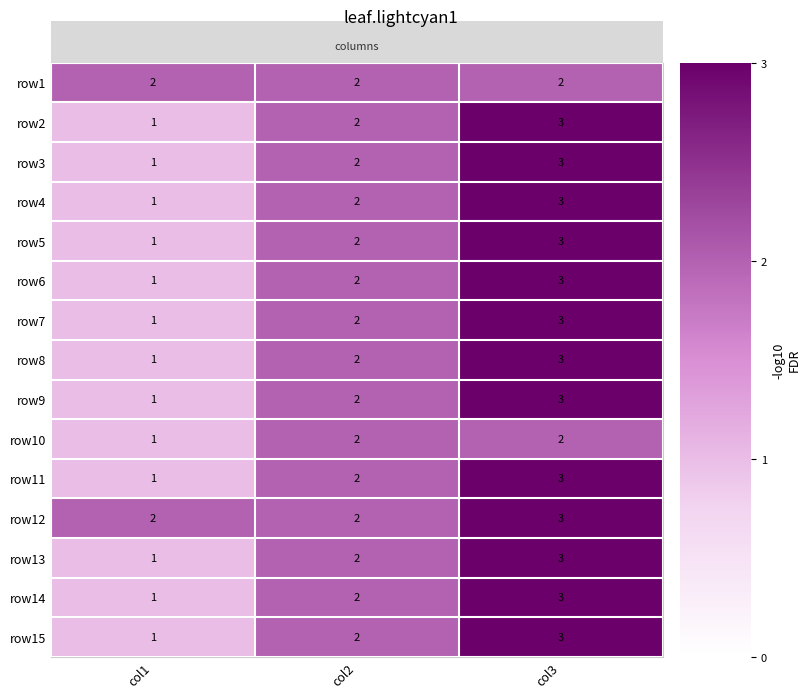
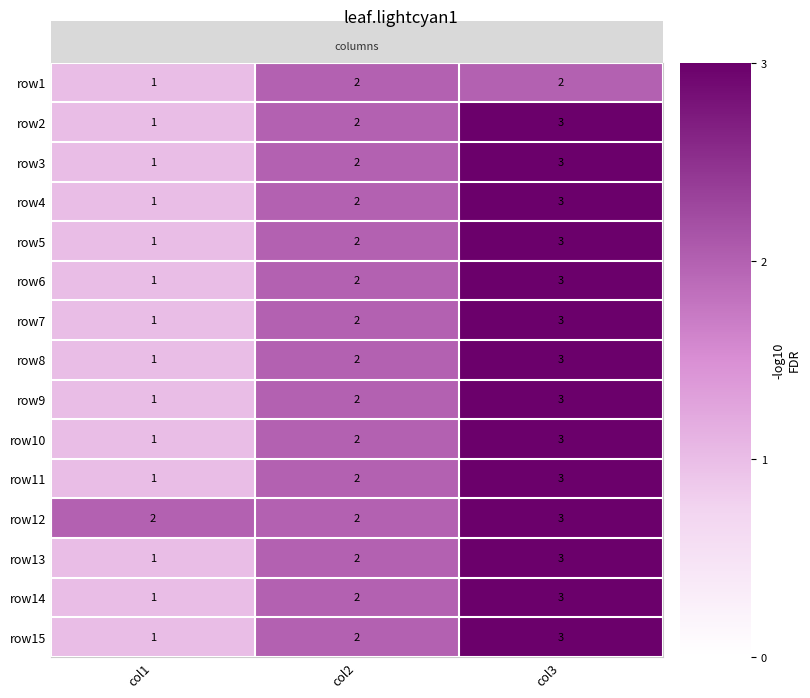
  {
    "row1": {
-     "col1": 2,
+     "col1": 1,
      "col2": 2,
      "col3": 2
    },
    "row2": {
      "col1": 1,
      "col2": 2,
      "col3": 3
    },
    "row3": {
      "col1": 1,
      "col2": 2,
      "col3": 3
    },
    "row4": {
      "col1": 1,
      "col2": 2,
      "col3": 3
    },
    "row5": {
      "col1": 1,
      "col2": 2,
      "col3": 3
    },
    "row6": {
      "col1": 1,
      "col2": 2,
      "col3": 3
    },
    "row7": {
      "col1": 1,
      "col2": 2,
      "col3": 3
    },
    "row8": {
      "col1": 1,
      "col2": 2,
      "col3": 3
    },
    "row9": {
      "col1": 1,
      "col2": 2,
      "col3": 3
    },
    "row10": {
      "col1": 1,
      "col2": 2,
-     "col3": 2
+     "col3": 3
    },
    "row11": {
      "col1": 1,
      "col2": 2,
      "col3": 3
    },
    "row12": {
      "col1": 2,
      "col2": 2,
      "col3": 3
    },
    "row13": {
      "col1": 1,
      "col2": 2,
      "col3": 3
    },
    "row14": {
      "col1": 1,
      "col2": 2,
      "col3": 3
    },
    "row15": {
      "col1": 1,
      "col2": 2,
      "col3": 3
    }
  }
